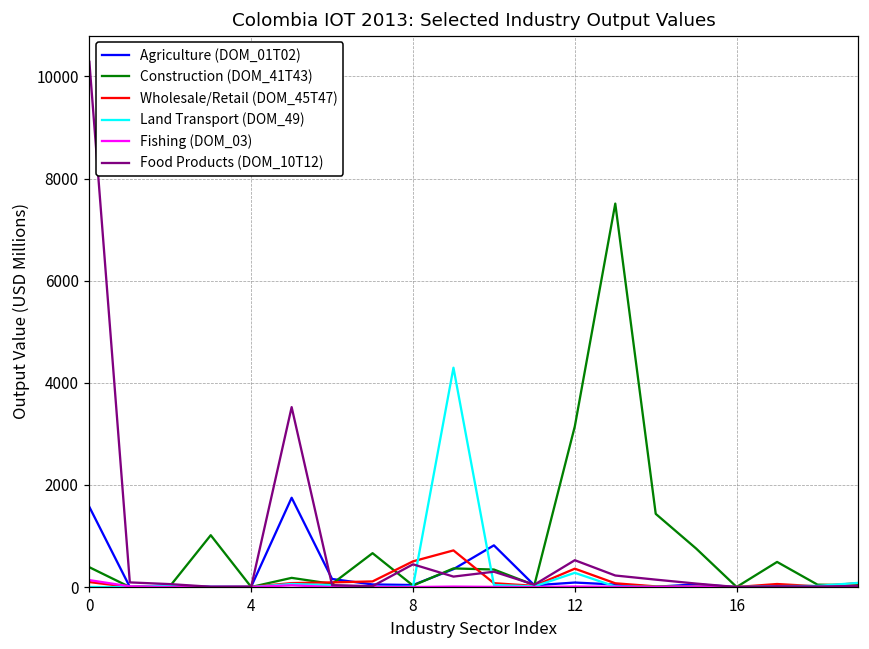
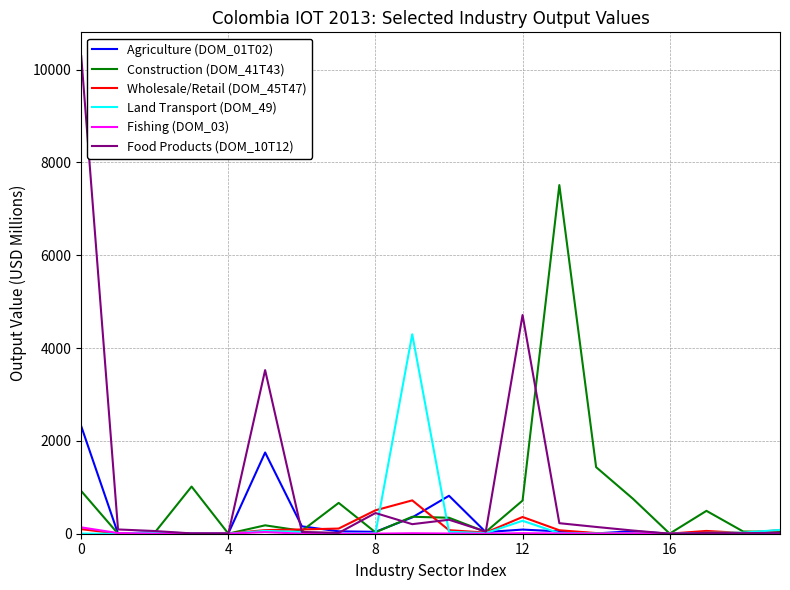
  {
    "Agriculture (DOM_01T02)": {
-     "0": 1600,
+     "0": 2300,
      "12": 100
    },
    "Construction (DOM_41T43)": {
-     "0": 400,
-     "12": 3100
+     "0": 900,
+     "12": 700
    },
    "Wholesale/Retail (DOM_45T47)": {
      "8": 500,
      "12": 400
    },
    "Land Transport (DOM_49)": {
      "0": 0,
      "12": 300
    },
    "Fishing (DOM_03)": {
      "12": 0
    },
    "Food Products (DOM_10T12)": {
      "0": 10300,
      "8": 400,
-     "12": 500
+     "12": 4700
    }
  }
